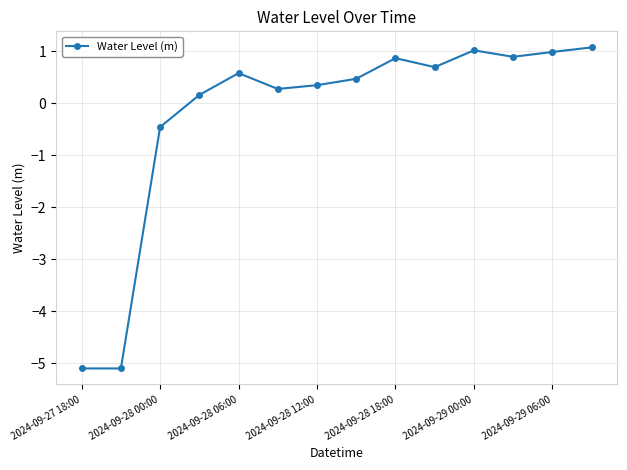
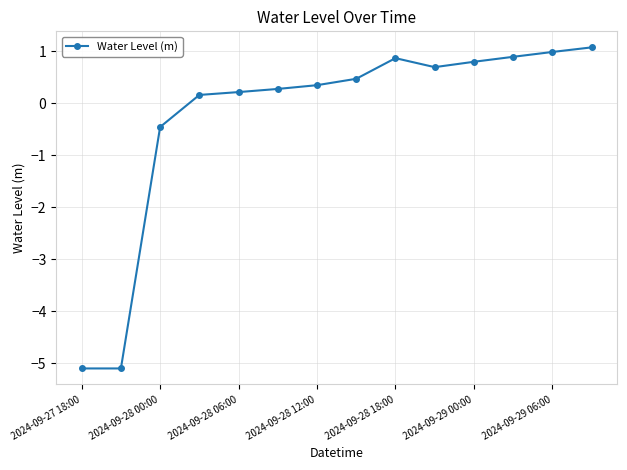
  {
    "2024-09-27 18:00": -5.1,
    "2024-09-28 00:00": -0.5,
-   "2024-09-28 06:00": 0.6,
+   "2024-09-28 06:00": 0.2,
    "2024-09-28 12:00": 0.3,
    "2024-09-28 18:00": 0.9,
-   "2024-09-29 00:00": 1.0,
+   "2024-09-29 00:00": 0.8,
    "2024-09-29 06:00": 1.0
  }
